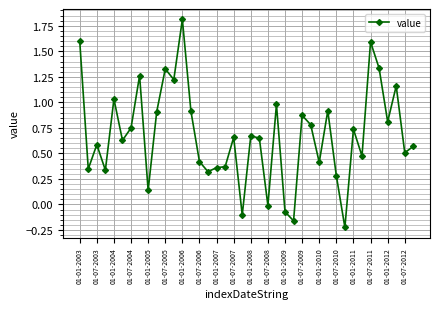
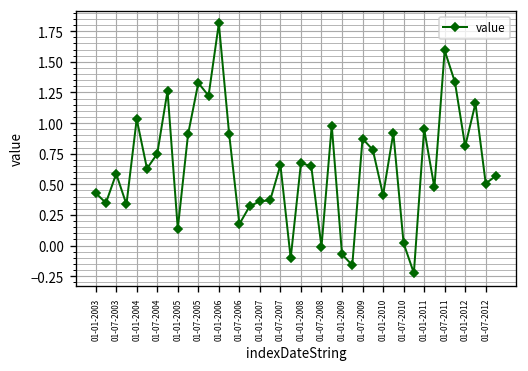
  {
-   "01-01-2003": 1.60,
+   "01-01-2003": 0.43,
    "01-07-2003": 0.59,
    "01-01-2004": 1.03,
    "01-07-2004": 0.75,
    "01-01-2005": 0.14,
    "01-07-2005": 1.33,
    "01-01-2006": 1.81,
-   "01-07-2006": 0.42,
+   "01-07-2006": 0.17,
    "01-01-2007": 0.36,
    "01-07-2007": 0.66,
    "01-01-2008": 0.67,
    "01-07-2008": -0.01,
    "01-01-2009": -0.07,
    "01-07-2009": 0.87,
    "01-01-2010": 0.41,
-   "01-07-2010": 0.28,
-   "01-01-2011": 0.74,
+   "01-07-2010": 0.02,
+   "01-01-2011": 0.95,
    "01-07-2011": 1.59,
    "01-01-2012": 0.81,
    "01-07-2012": 0.51
  }
